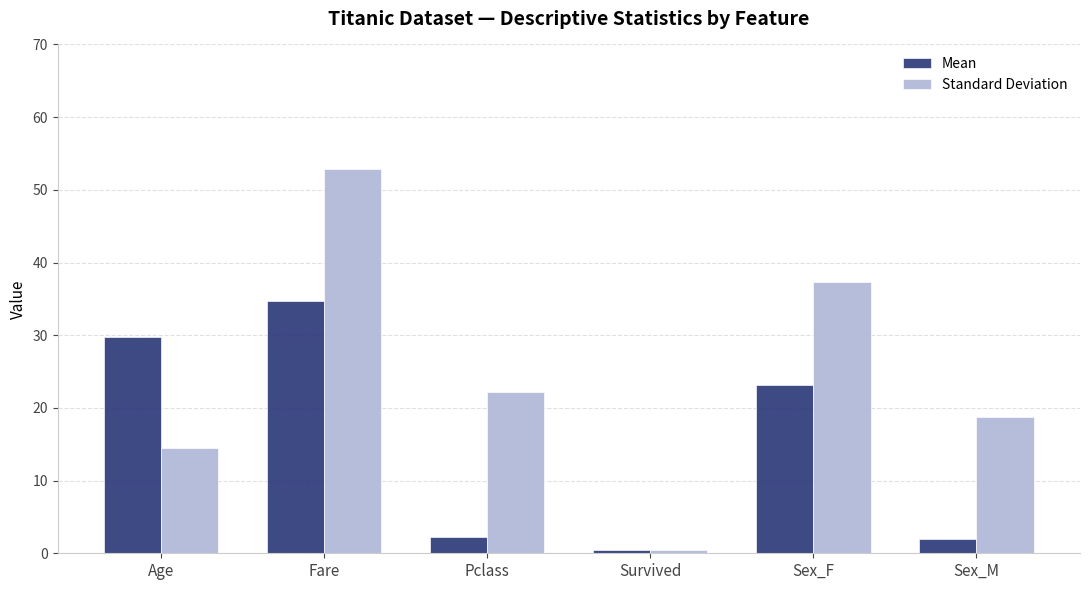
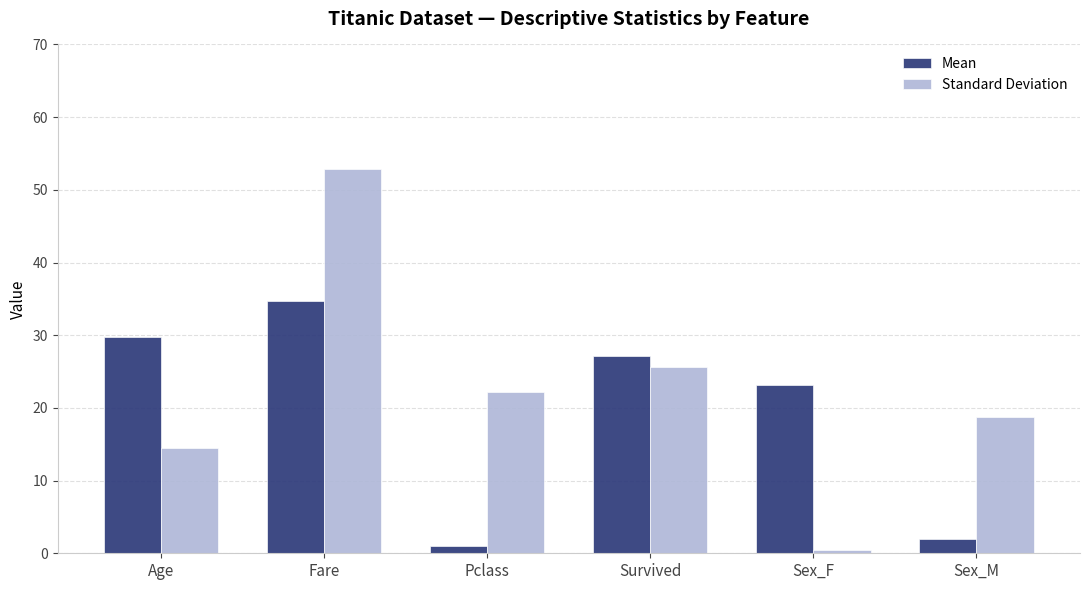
  {
    "Mean": {
      "Age": 30,
      "Fare": 35,
-     "Pclass": 2,
-     "Survived": 0,
+     "Pclass": 1,
+     "Survived": 27,
      "Sex_F": 23,
      "Sex_M": 2
    },
    "Standard Deviation": {
      "Age": 15,
      "Fare": 53,
      "Pclass": 22,
-     "Survived": 0,
-     "Sex_F": 37,
+     "Survived": 26,
+     "Sex_F": 0,
      "Sex_M": 19
    }
  }
